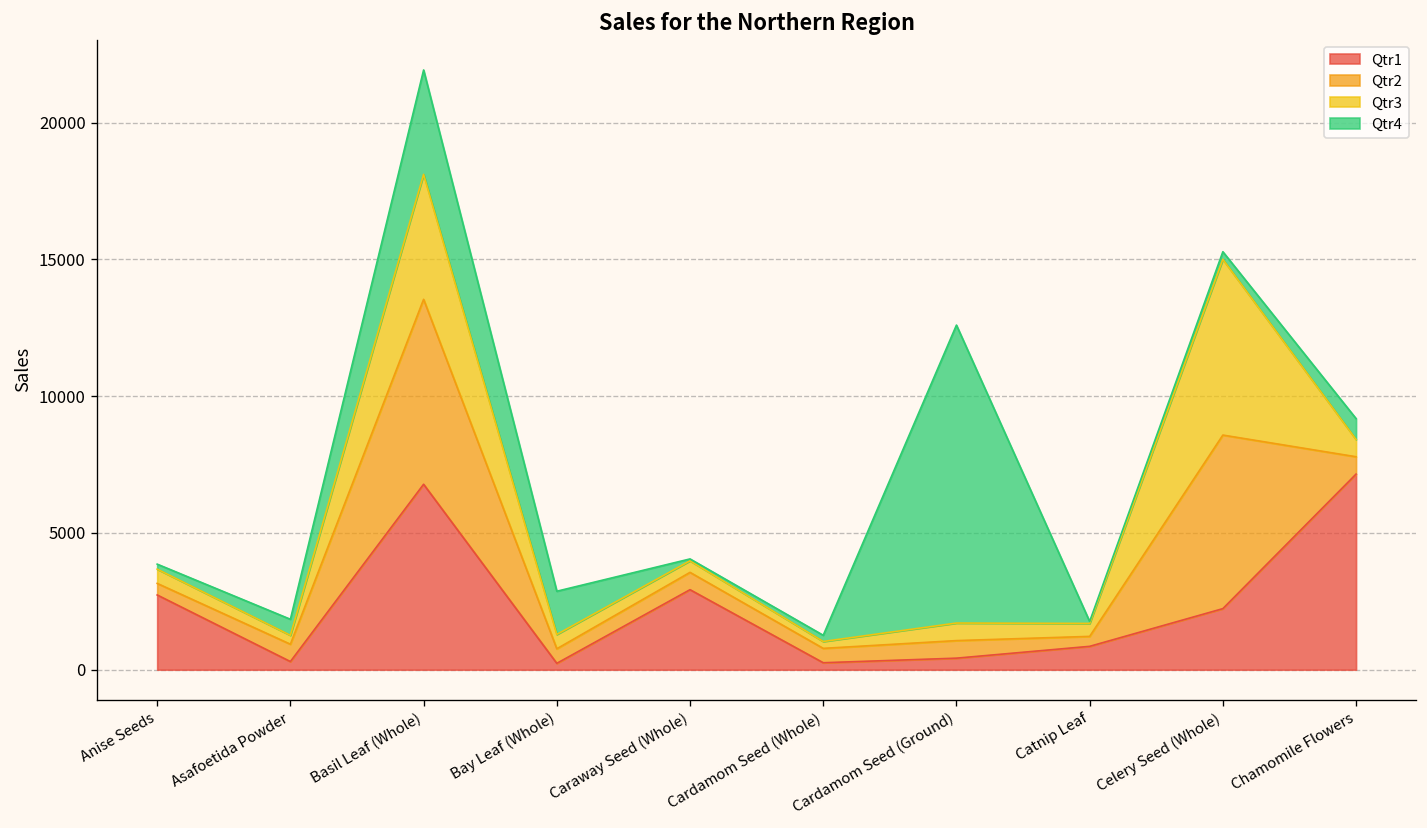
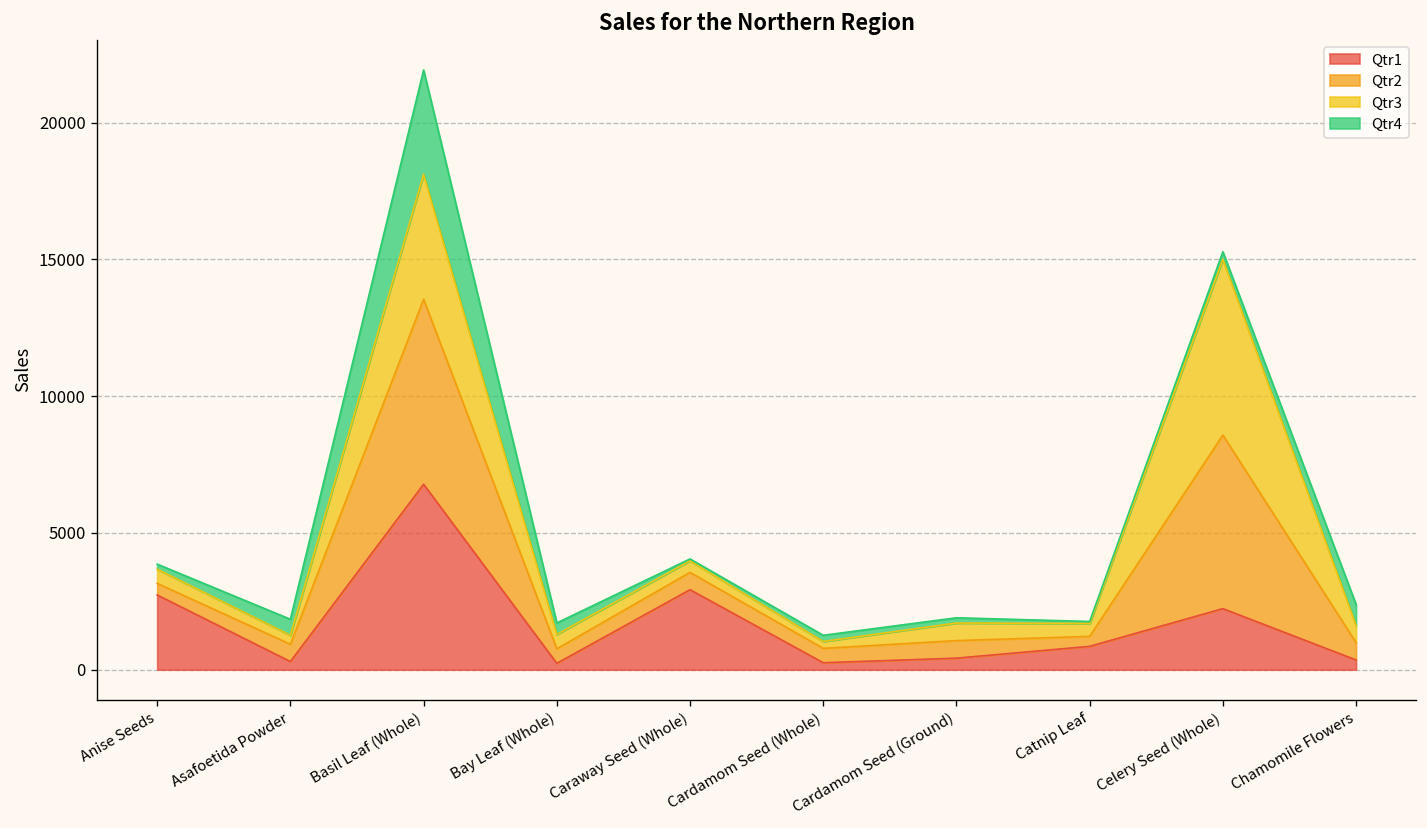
  {
    "Qtr1": {
      "Anise Seeds": 2700,
      "Asafoetida Powder": 300,
      "Basil Leaf (Whole)": 6800,
      "Bay Leaf (Whole)": 200,
      "Caraway Seed (Whole)": 2900,
      "Cardamom Seed (Whole)": 300,
      "Cardamom Seed (Ground)": 400,
      "Catnip Leaf": 900,
      "Celery Seed (Whole)": 2200,
-     "Chamomile Flowers": 7200
+     "Chamomile Flowers": 400
    },
    "Qtr4": {
      "Anise Seeds": 200,
      "Asafoetida Powder": 600,
      "Basil Leaf (Whole)": 3800,
-     "Bay Leaf (Whole)": 1600,
+     "Bay Leaf (Whole)": 400,
      "Cardamom Seed (Whole)": 200,
-     "Cardamom Seed (Ground)": 10900,
+     "Cardamom Seed (Ground)": 200,
      "Celery Seed (Whole)": 300,
      "Chamomile Flowers": 800
    }
  }
